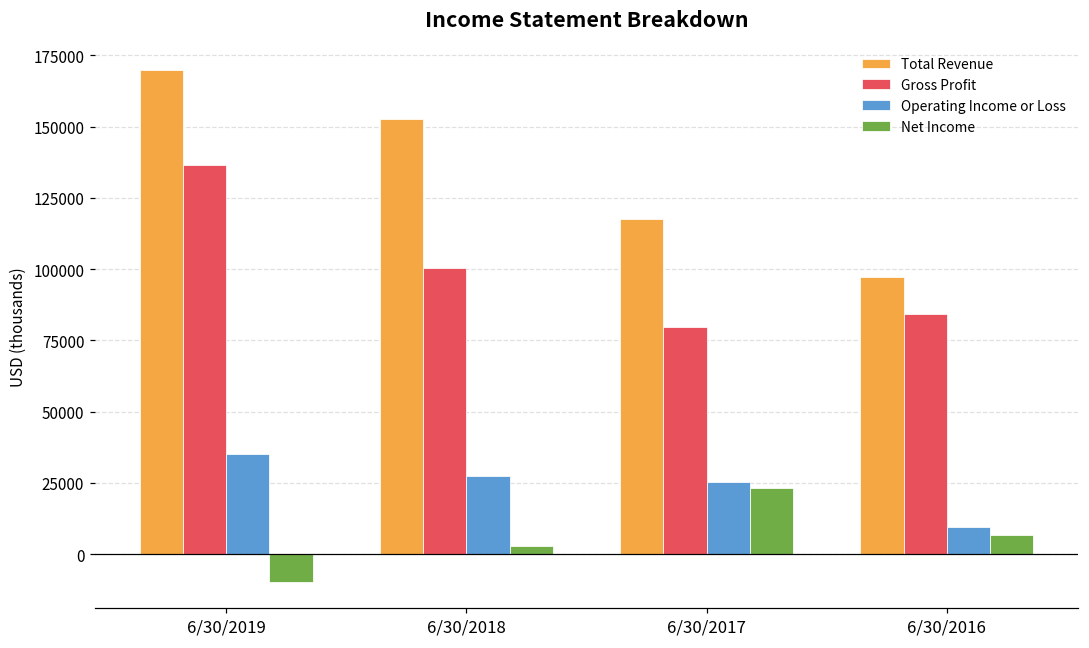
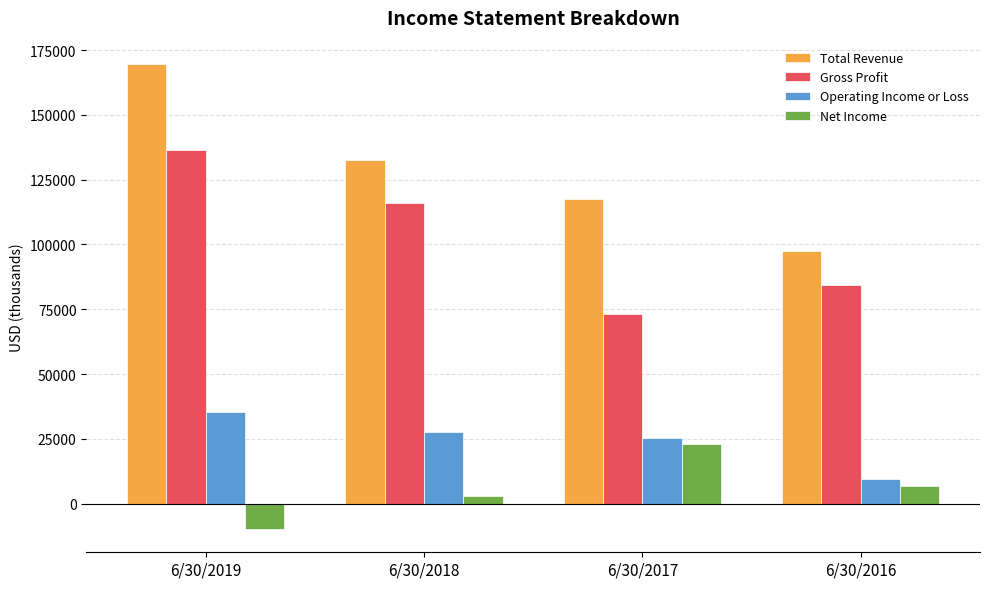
  {
    "Total Revenue": {
      "6/30/2019": 170000,
-     "6/30/2018": 153000,
+     "6/30/2018": 133000,
      "6/30/2017": 118000,
      "6/30/2016": 97000
    },
    "Gross Profit": {
      "6/30/2019": 136000,
-     "6/30/2018": 100000,
-     "6/30/2017": 80000,
+     "6/30/2018": 116000,
+     "6/30/2017": 73000,
      "6/30/2016": 84000
    },
    "Operating Income or Loss": {
      "6/30/2019": 35000,
      "6/30/2018": 27000,
      "6/30/2017": 25000,
      "6/30/2016": 9000
    },
    "Net Income": {
      "6/30/2019": -10000,
      "6/30/2018": 3000,
      "6/30/2017": 23000,
      "6/30/2016": 7000
    }
  }
